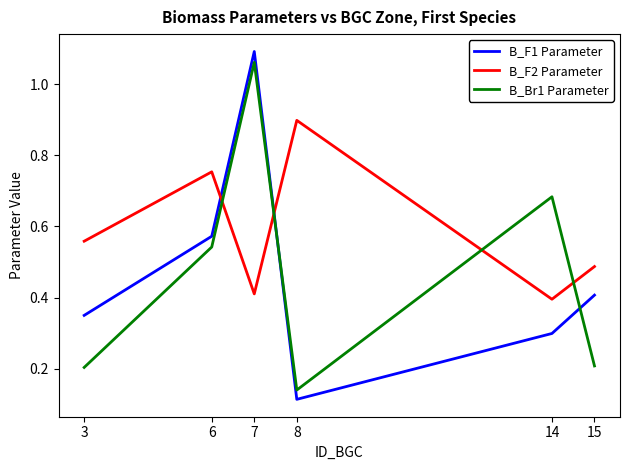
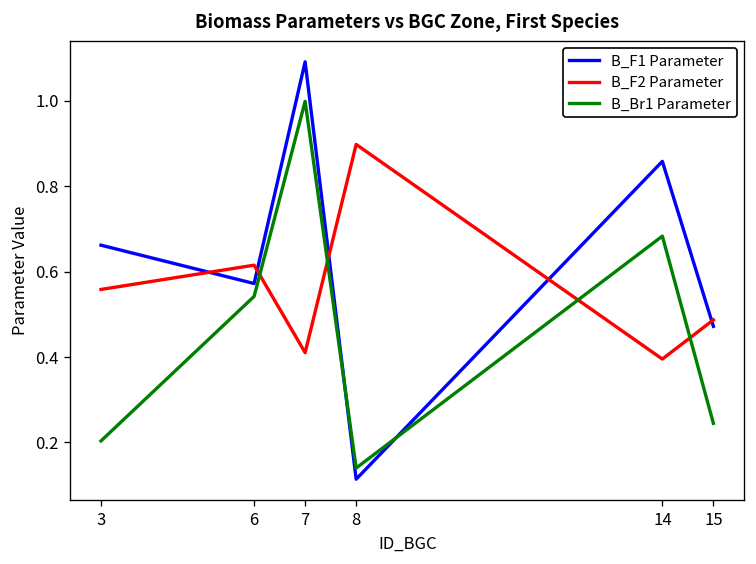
  {
    "B_F1 Parameter": {
-     "3": 0.35,
+     "3": 0.66,
      "6": 0.57,
      "7": 1.09,
      "8": 0.11,
-     "14": 0.30,
-     "15": 0.41
+     "14": 0.86,
+     "15": 0.47
    },
    "B_F2 Parameter": {
      "3": 0.56,
-     "6": 0.75,
+     "6": 0.62,
      "7": 0.41,
      "8": 0.90,
      "14": 0.40,
      "15": 0.49
    },
    "B_Br1 Parameter": {
      "3": 0.20,
      "6": 0.54,
-     "7": 1.06,
+     "7": 1.00,
      "8": 0.14,
      "14": 0.68,
-     "15": 0.21
+     "15": 0.24
    }
  }
